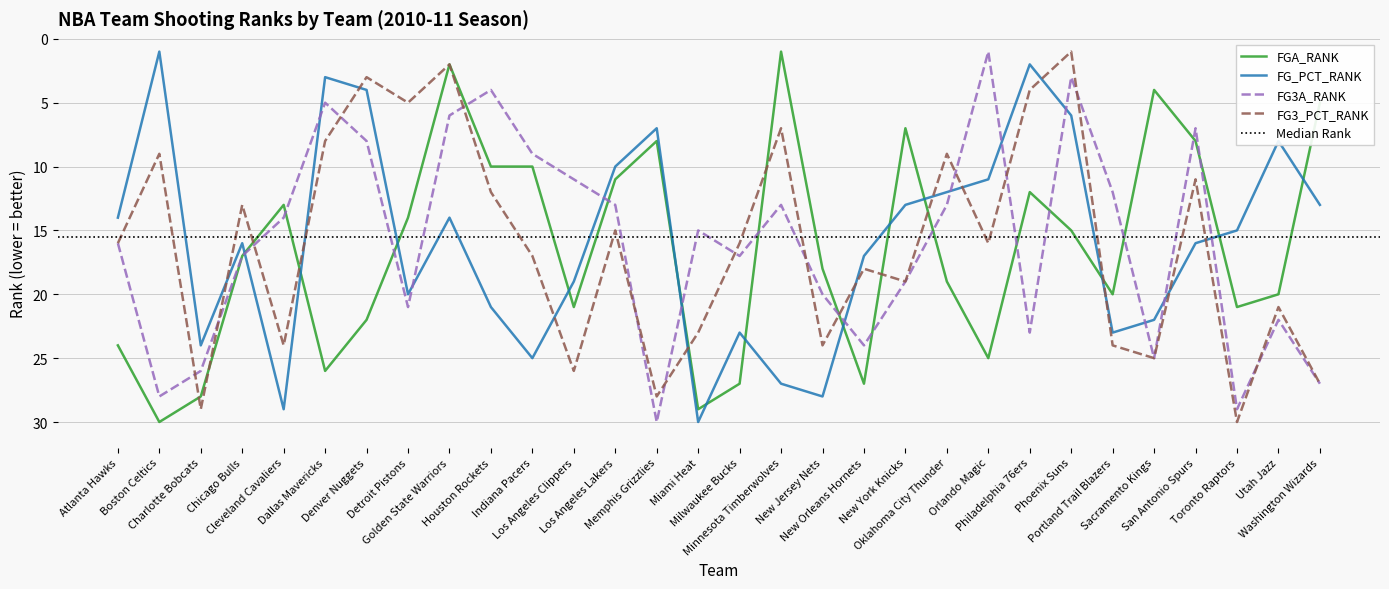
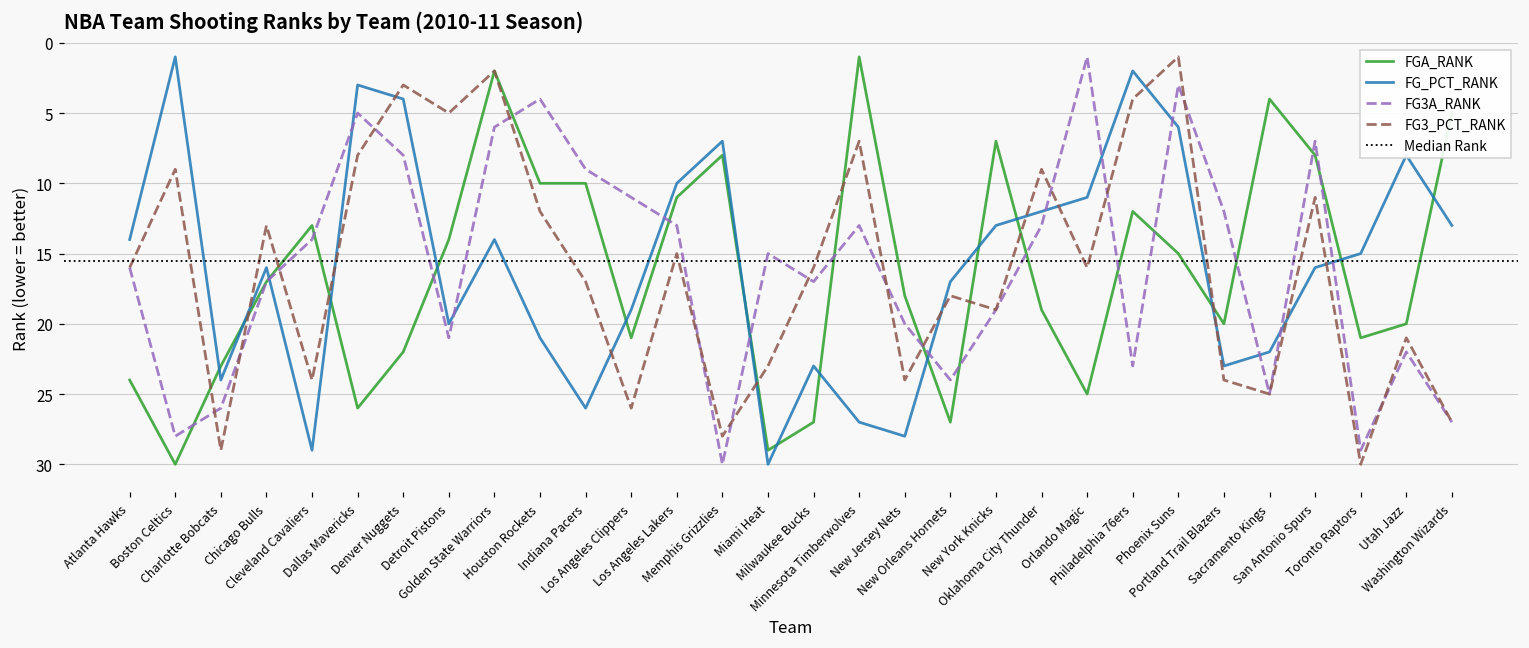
  {
    "FGA_RANK": {
      "Atlanta Hawks": 24,
      "Boston Celtics": 30,
-     "Charlotte Bobcats": 28,
+     "Charlotte Bobcats": 23,
      "Cleveland Cavaliers": 13,
      "Dallas Mavericks": 26,
      "Denver Nuggets": 22,
      "Detroit Pistons": 14,
      "Houston Rockets": 10,
      "Indiana Pacers": 10,
      "Los Angeles Clippers": 21,
      "Los Angeles Lakers": 11,
      "Memphis Grizzlies": 8,
      "Miami Heat": 29,
      "Milwaukee Bucks": 27,
      "Minnesota Timberwolves": 1,
      "New Jersey Nets": 18,
      "New Orleans Hornets": 27,
      "New York Knicks": 7,
      "Oklahoma City Thunder": 19,
      "Orlando Magic": 25,
      "Philadelphia 76ers": 12,
      "Phoenix Suns": 15,
      "Portland Trail Blazers": 20,
      "Sacramento Kings": 4,
      "San Antonio Spurs": 8,
      "Toronto Raptors": 21,
      "Utah Jazz": 20
    },
    "FG_PCT_RANK": {
      "Atlanta Hawks": 14,
      "Boston Celtics": 1,
      "Charlotte Bobcats": 24,
      "Chicago Bulls": 16,
      "Cleveland Cavaliers": 29,
      "Dallas Mavericks": 3,
      "Denver Nuggets": 4,
      "Detroit Pistons": 20,
      "Golden State Warriors": 14,
      "Houston Rockets": 21,
-     "Indiana Pacers": 25,
+     "Indiana Pacers": 26,
      "Los Angeles Clippers": 19,
      "Los Angeles Lakers": 10,
      "Memphis Grizzlies": 7,
      "Miami Heat": 30,
      "Milwaukee Bucks": 23,
      "Minnesota Timberwolves": 27,
      "New Jersey Nets": 28,
      "New Orleans Hornets": 17,
      "New York Knicks": 13,
      "Oklahoma City Thunder": 12,
      "Orlando Magic": 11,
      "Philadelphia 76ers": 2,
      "Phoenix Suns": 6,
      "Portland Trail Blazers": 23,
      "Sacramento Kings": 22,
      "San Antonio Spurs": 16,
      "Toronto Raptors": 15,
      "Washington Wizards": 13
    },
    "FG3A_RANK": {
      "Boston Celtics": 28,
      "Charlotte Bobcats": 26,
      "Cleveland Cavaliers": 14,
      "Dallas Mavericks": 5,
      "Denver Nuggets": 8,
      "Detroit Pistons": 21,
      "Golden State Warriors": 6,
      "Houston Rockets": 4,
      "Indiana Pacers": 9,
      "Los Angeles Clippers": 11,
      "Los Angeles Lakers": 13,
      "Memphis Grizzlies": 30,
      "Miami Heat": 15,
      "Milwaukee Bucks": 17,
      "Minnesota Timberwolves": 13,
      "New Jersey Nets": 20,
      "New Orleans Hornets": 24,
      "Oklahoma City Thunder": 13,
      "Orlando Magic": 1,
      "Philadelphia 76ers": 23,
      "Phoenix Suns": 3,
      "Portland Trail Blazers": 12,
      "San Antonio Spurs": 7,
      "Toronto Raptors": 29,
      "Utah Jazz": 22
    },
    "FG3_PCT_RANK": {
      "Boston Celtics": 9,
      "Charlotte Bobcats": 29,
      "Chicago Bulls": 13,
      "Cleveland Cavaliers": 24,
      "Dallas Mavericks": 8,
      "Denver Nuggets": 3,
      "Detroit Pistons": 5,
      "Houston Rockets": 12,
      "Indiana Pacers": 17,
      "Los Angeles Clippers": 26,
      "Los Angeles Lakers": 15,
      "Memphis Grizzlies": 28,
      "Miami Heat": 23,
      "Milwaukee Bucks": 16,
      "Minnesota Timberwolves": 7,
      "New Jersey Nets": 24,
      "New Orleans Hornets": 18,
      "Oklahoma City Thunder": 9,
      "Orlando Magic": 16,
      "Philadelphia 76ers": 4,
      "Phoenix Suns": 1,
      "Portland Trail Blazers": 24,
      "San Antonio Spurs": 11,
      "Toronto Raptors": 30,
      "Utah Jazz": 21
    }
  }
